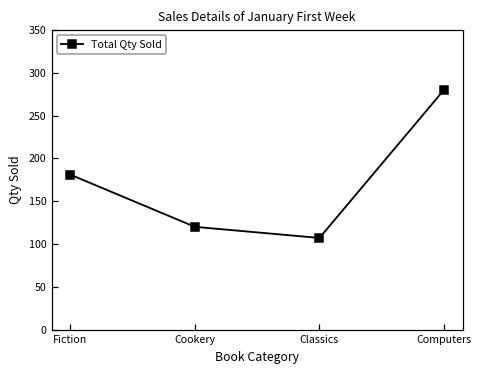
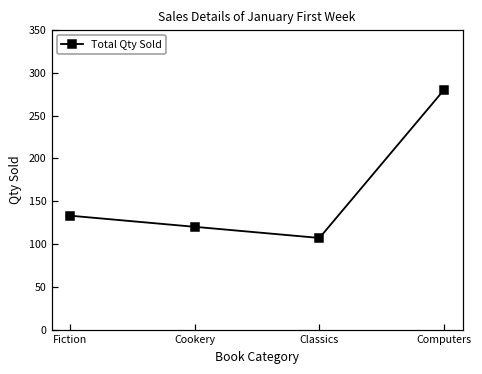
  {
-   "Fiction": 180,
+   "Fiction": 130,
    "Cookery": 120,
    "Classics": 110,
    "Computers": 280
  }
